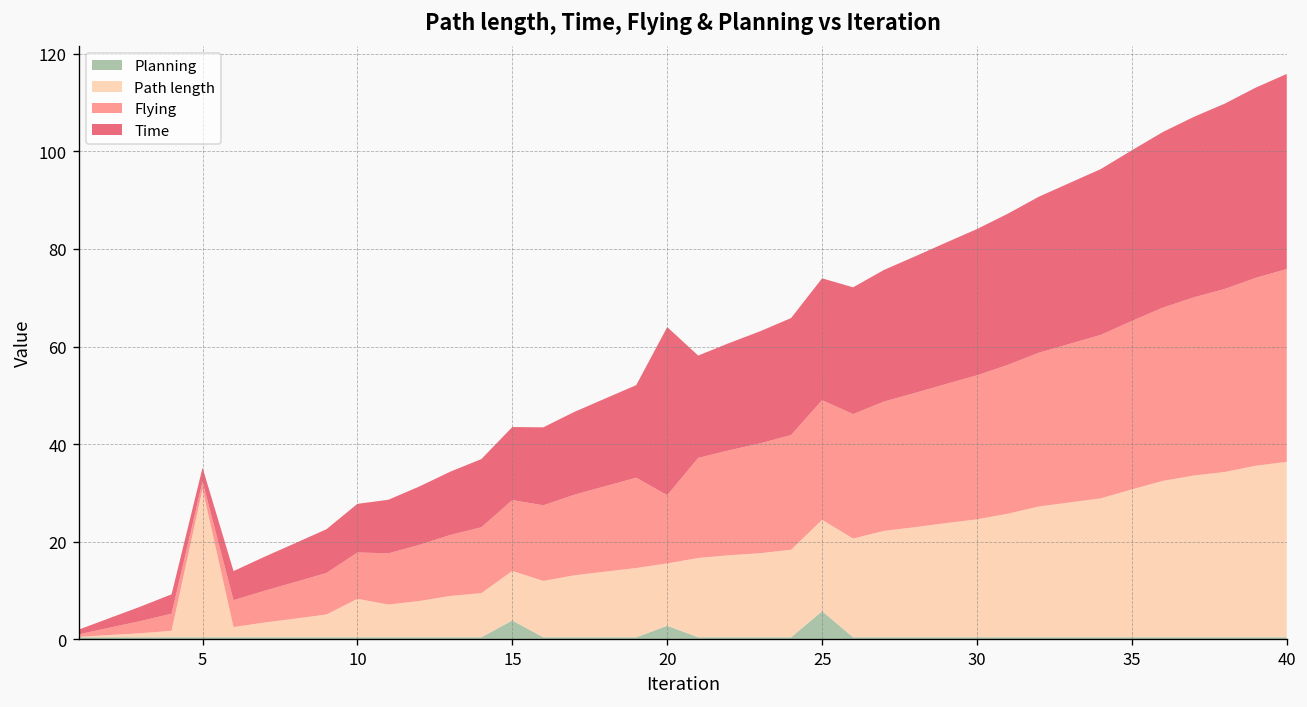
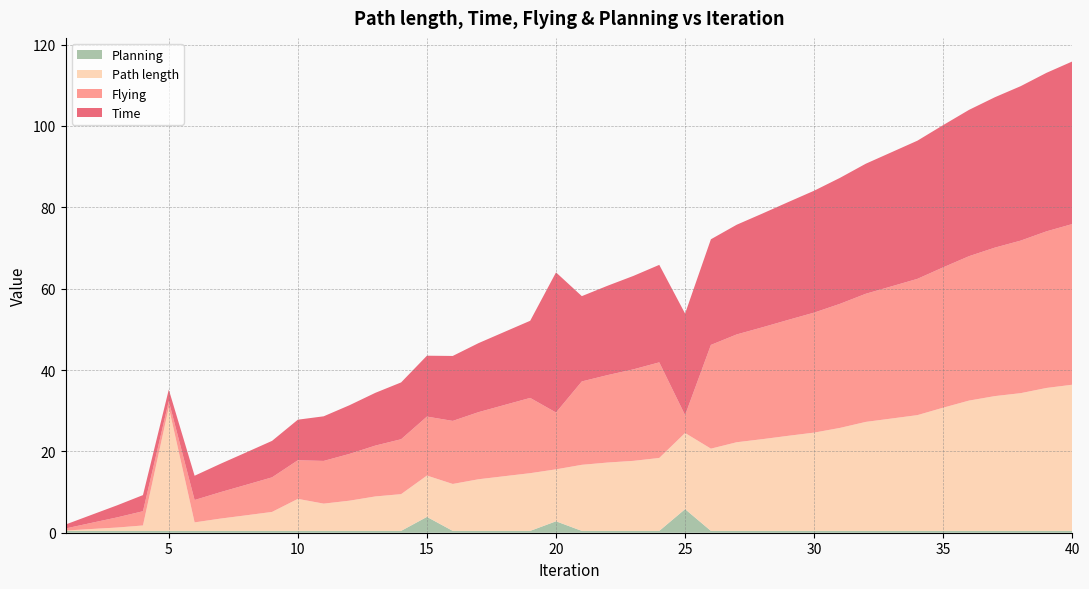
  {
    "Planning": {
      "15": 4,
      "20": 3,
      "25": 6
    },
    "Path length": {
      "5": 30,
      "10": 8,
      "15": 10,
      "20": 13,
      "30": 24,
      "35": 30,
      "40": 36
    },
    "Flying": {
      "5": 2,
      "10": 10,
      "15": 15,
      "20": 14,
-     "25": 25,
+     "25": 4,
      "30": 30,
      "35": 35,
      "40": 40
    },
    "Time": {
      "5": 3,
      "10": 10,
      "15": 15,
      "20": 34,
      "25": 25,
      "30": 30,
      "35": 35,
      "40": 40
    }
  }
